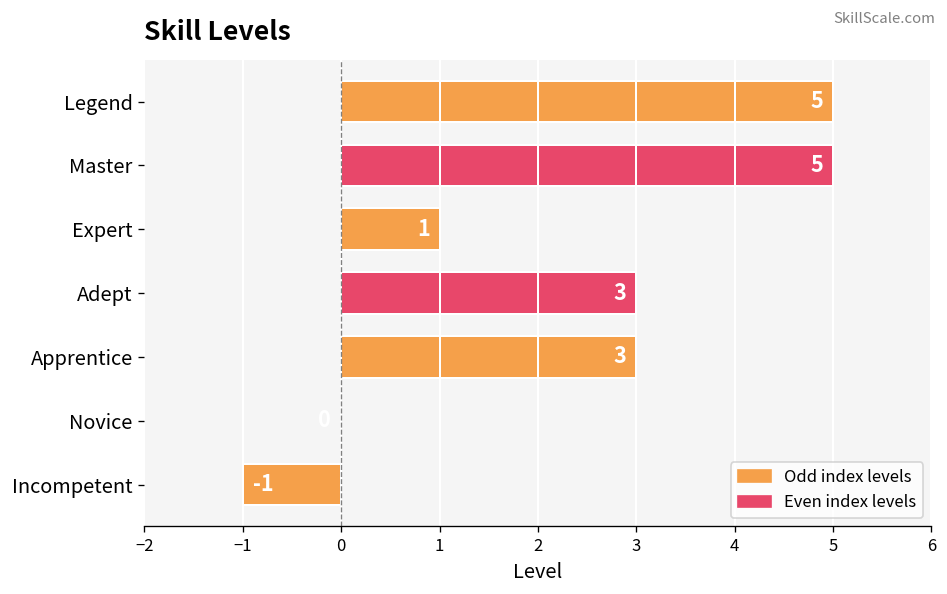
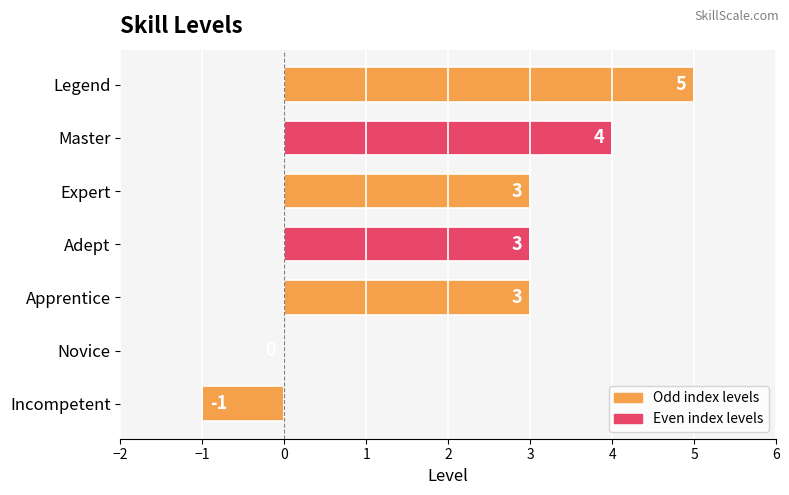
  {
    "Legend": 5,
-   "Master": 5,
-   "Expert": 1,
+   "Master": 4,
+   "Expert": 3,
    "Adept": 3,
    "Apprentice": 3,
    "Incompetent": -1
  }
